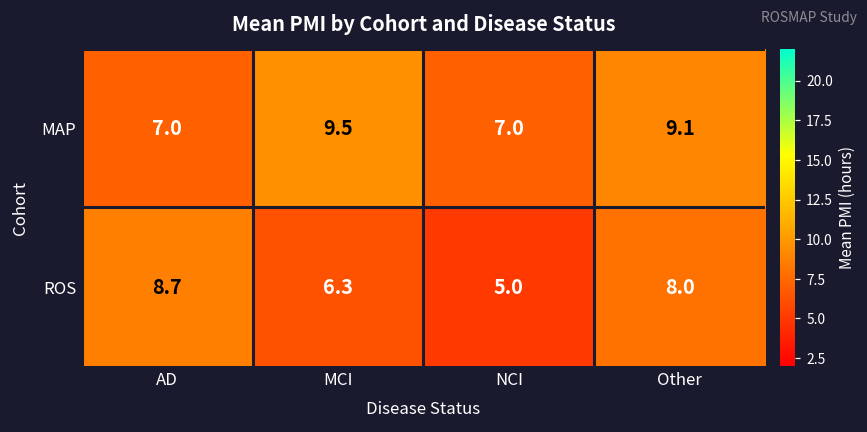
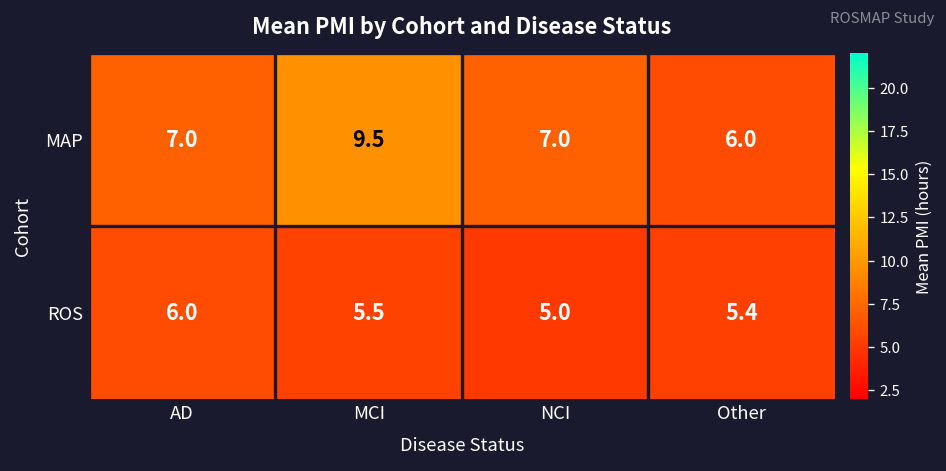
  {
    "MAP": {
      "AD": 7.0,
      "MCI": 9.5,
      "NCI": 7.0,
-     "Other": 9.1
+     "Other": 6.0
    },
    "ROS": {
-     "AD": 8.7,
-     "MCI": 6.3,
+     "AD": 6.0,
+     "MCI": 5.5,
      "NCI": 5.0,
-     "Other": 8.0
+     "Other": 5.4
    }
  }
